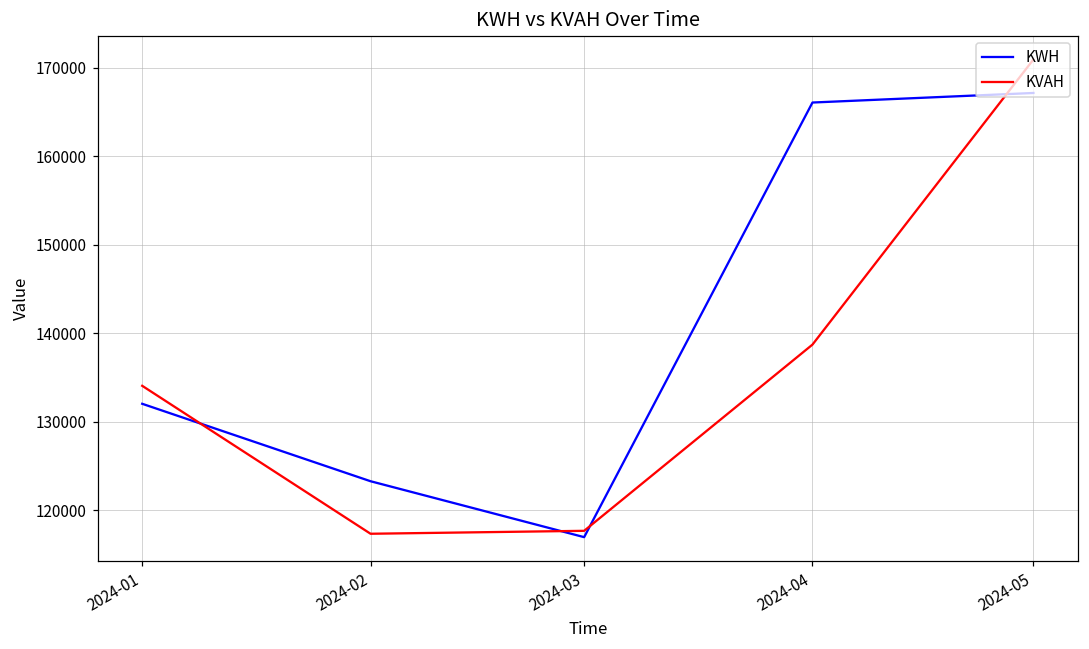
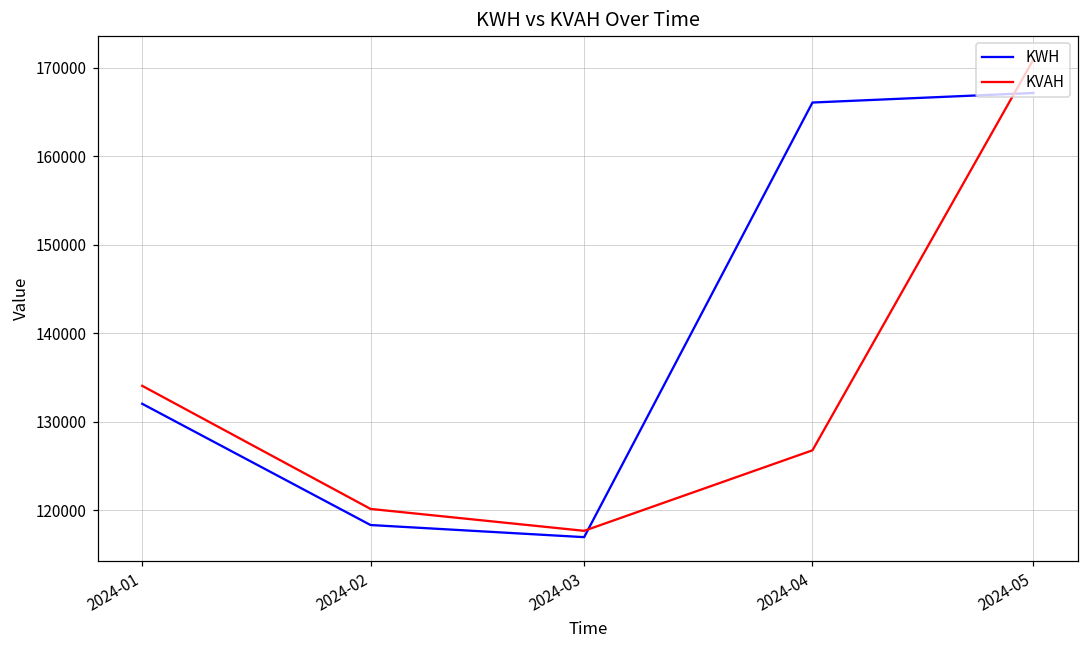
  {
    "KWH": {
      "2024-01": 132000,
-     "2024-02": 123000,
+     "2024-02": 118000,
      "2024-03": 117000,
      "2024-04": 166000
    },
    "KVAH": {
      "2024-01": 134000,
-     "2024-02": 117000,
+     "2024-02": 120000,
      "2024-03": 118000,
-     "2024-04": 139000
+     "2024-04": 127000
    }
  }
